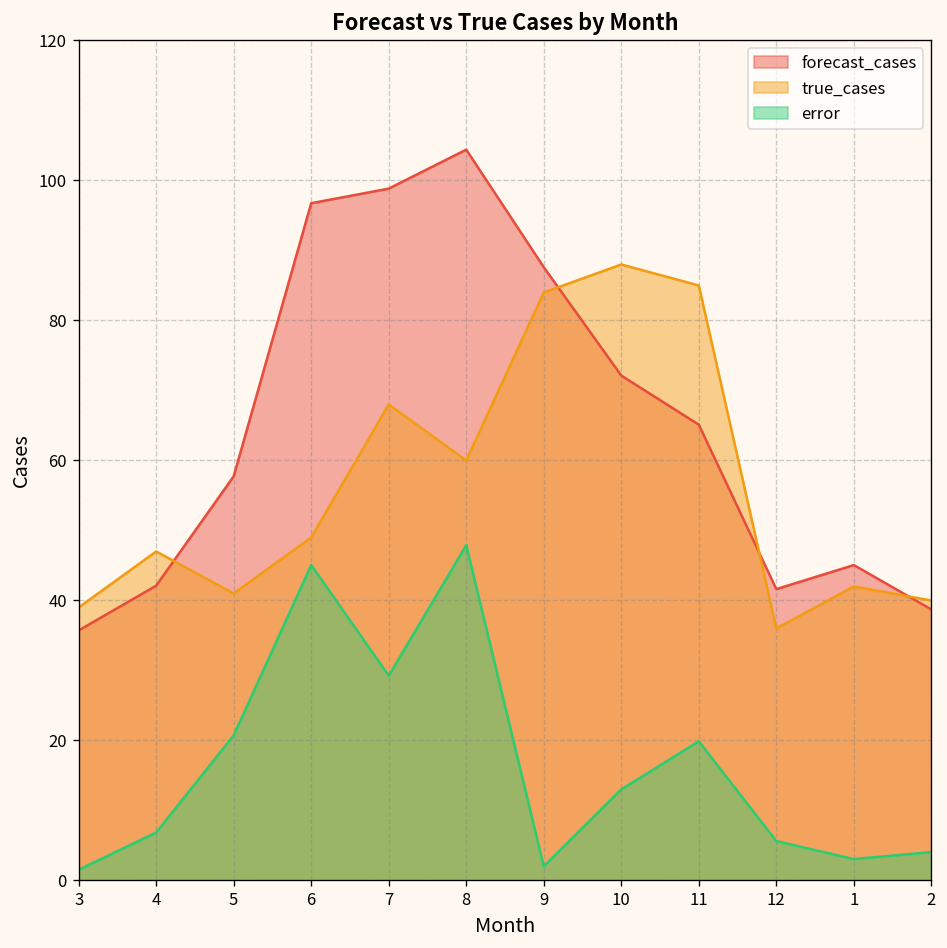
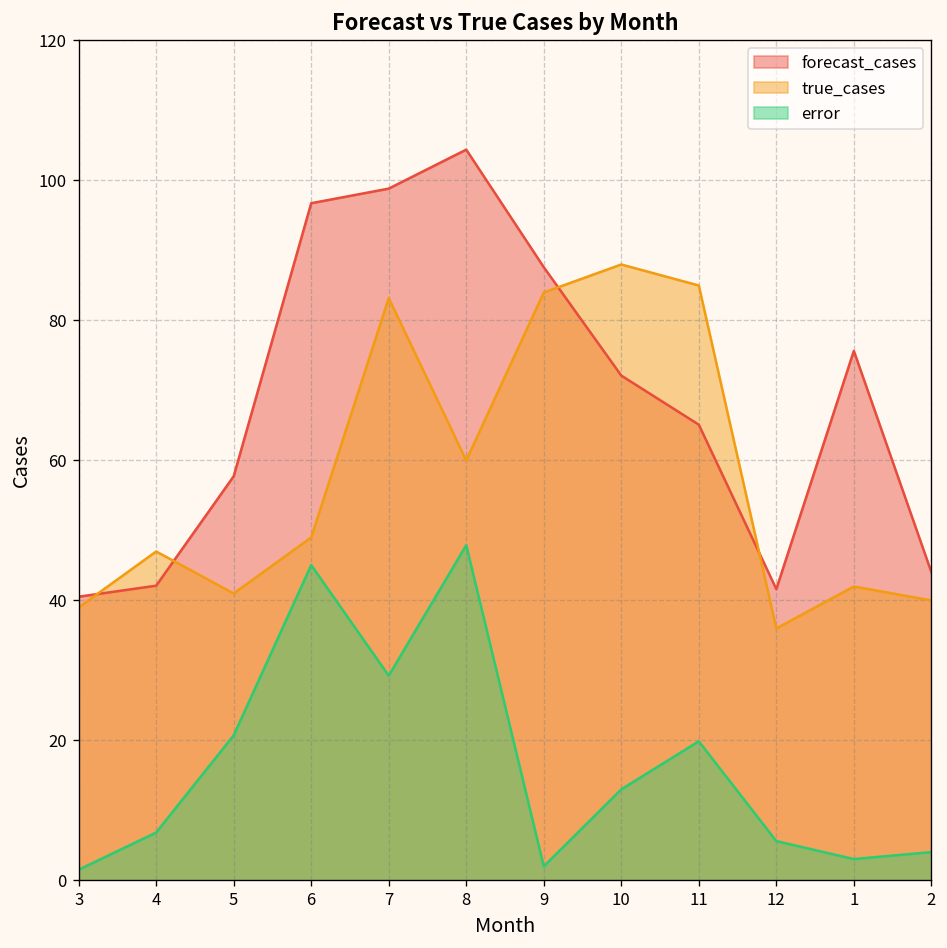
  {
    "forecast_cases": {
-     "3": 36,
+     "3": 41,
      "4": 42,
      "5": 58,
      "6": 97,
      "7": 99,
      "8": 104,
      "9": 88,
      "10": 72,
      "11": 65,
      "12": 42,
-     "1": 45,
-     "2": 39
+     "1": 76,
+     "2": 44
    },
    "true_cases": {
      "3": 39,
      "4": 47,
      "5": 41,
      "6": 49,
-     "7": 68,
+     "7": 83,
      "8": 60,
      "9": 84,
      "10": 88,
      "11": 85,
      "12": 36,
      "1": 42,
      "2": 40
    },
    "error": {
      "3": 2,
      "4": 7,
      "5": 21,
      "6": 45,
      "7": 29,
      "8": 48,
      "9": 2,
      "10": 13,
      "11": 20,
      "12": 6,
      "1": 3,
      "2": 4
    }
  }
